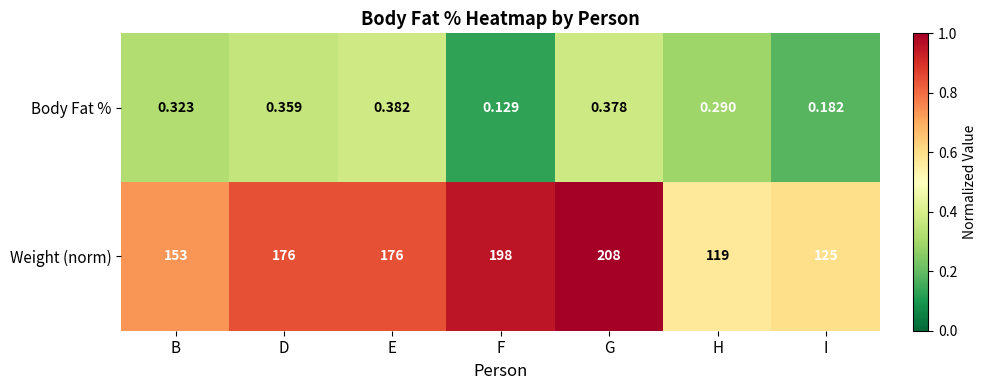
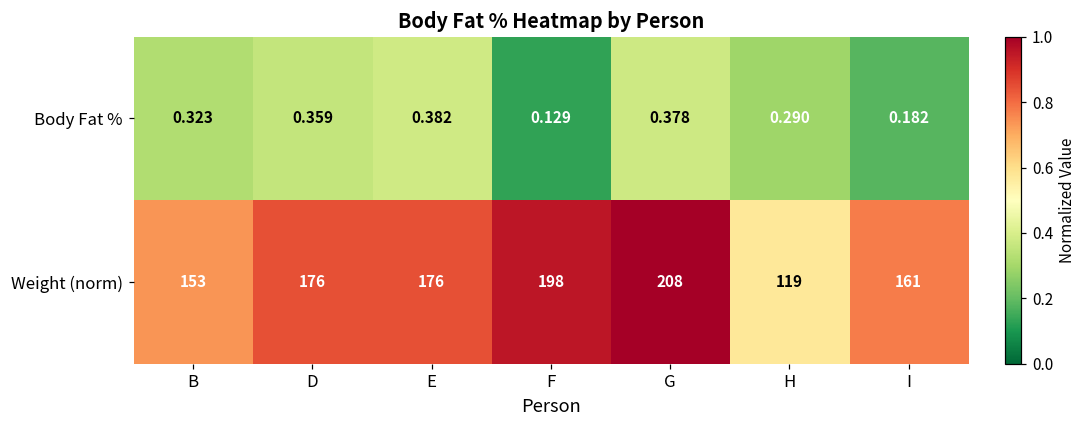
  {
    "Body Fat %": {
      "B": 0.323,
      "D": 0.359,
      "E": 0.382,
      "F": 0.129,
      "G": 0.378,
      "H": 0.290,
      "I": 0.182
    },
    "Weight (norm)": {
      "B": 153,
      "D": 176,
      "E": 176,
      "F": 198,
      "G": 208,
      "H": 119,
-     "I": 125
+     "I": 161
    }
  }
